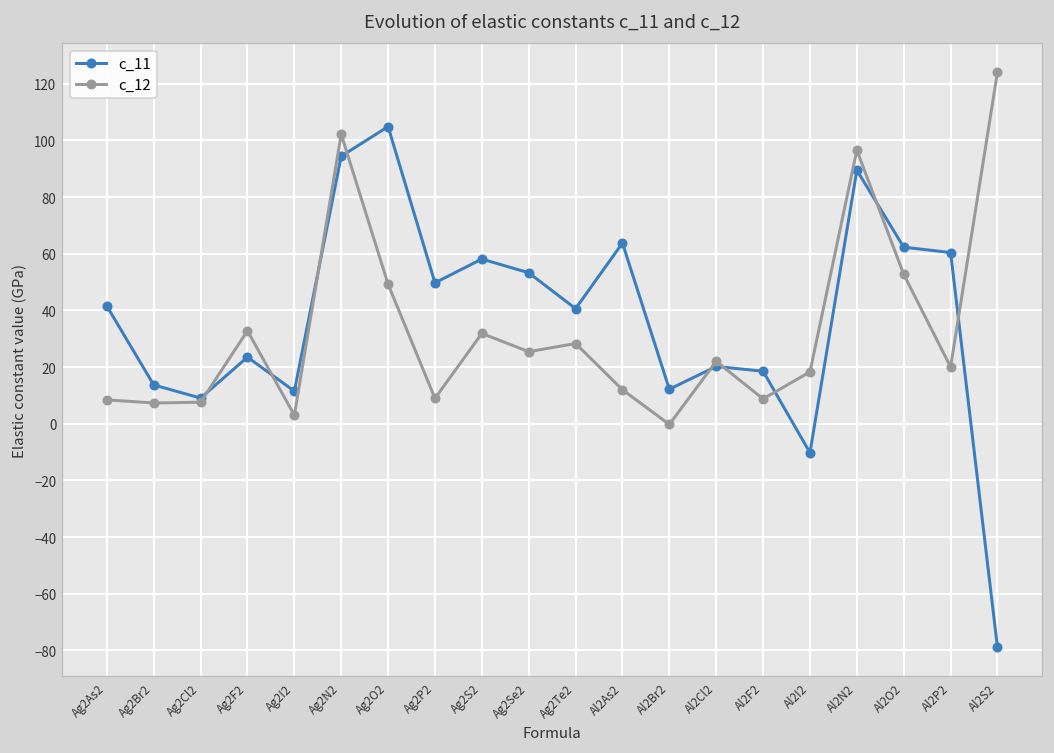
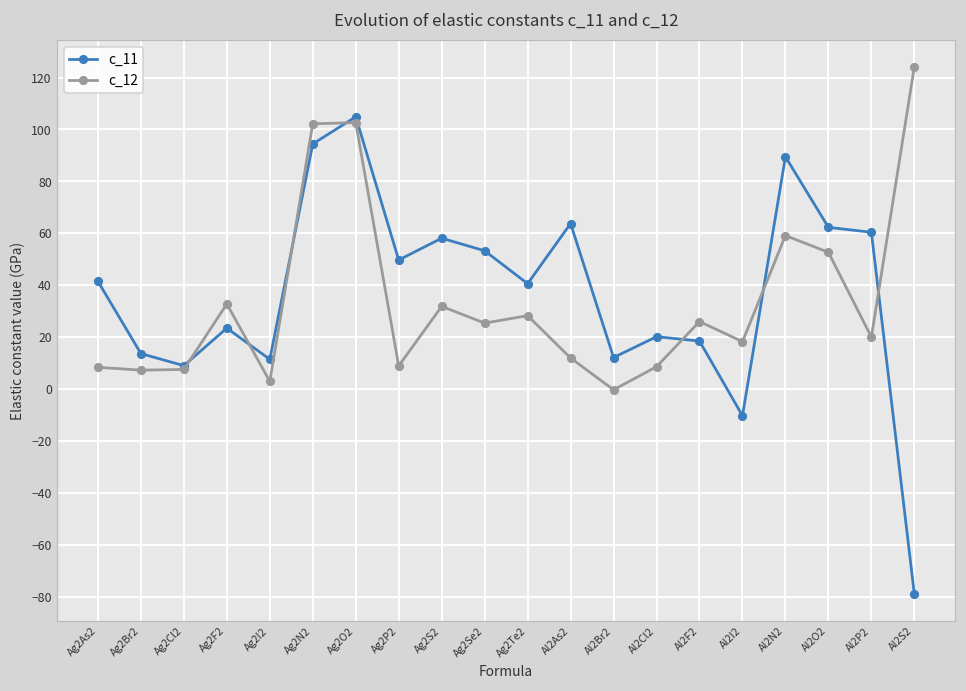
  {
    "c_11": {
      "Ag2As2": 42,
      "Ag2Br2": 14,
      "Ag2Cl2": 9,
      "Ag2F2": 23,
      "Ag2I2": 11,
      "Ag2N2": 94,
      "Ag2O2": 105,
      "Ag2P2": 50,
      "Ag2S2": 58,
      "Ag2Se2": 53,
      "Ag2Te2": 41,
      "Al2As2": 64,
      "Al2Br2": 12,
      "Al2Cl2": 20,
      "Al2F2": 19,
      "Al2I2": -10,
      "Al2N2": 89,
      "Al2O2": 62,
      "Al2P2": 60,
      "Al2S2": -79
    },
    "c_12": {
      "Ag2As2": 8,
      "Ag2Br2": 7,
      "Ag2Cl2": 8,
      "Ag2F2": 33,
      "Ag2I2": 3,
      "Ag2N2": 102,
-     "Ag2O2": 49,
+     "Ag2O2": 103,
      "Ag2P2": 9,
      "Ag2S2": 32,
      "Ag2Se2": 25,
      "Ag2Te2": 28,
      "Al2As2": 12,
      "Al2Br2": 0,
-     "Al2Cl2": 22,
-     "Al2F2": 9,
+     "Al2Cl2": 9,
+     "Al2F2": 26,
      "Al2I2": 18,
-     "Al2N2": 97,
+     "Al2N2": 59,
      "Al2O2": 53,
      "Al2P2": 20,
      "Al2S2": 124
    }
  }
